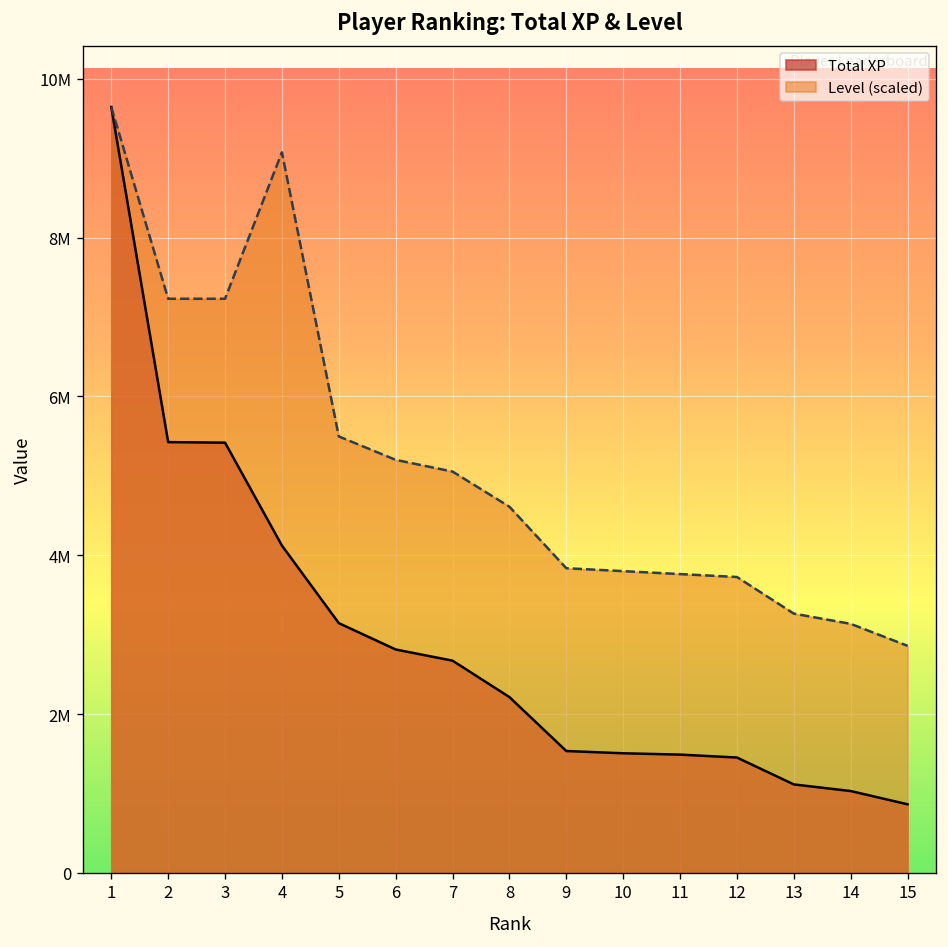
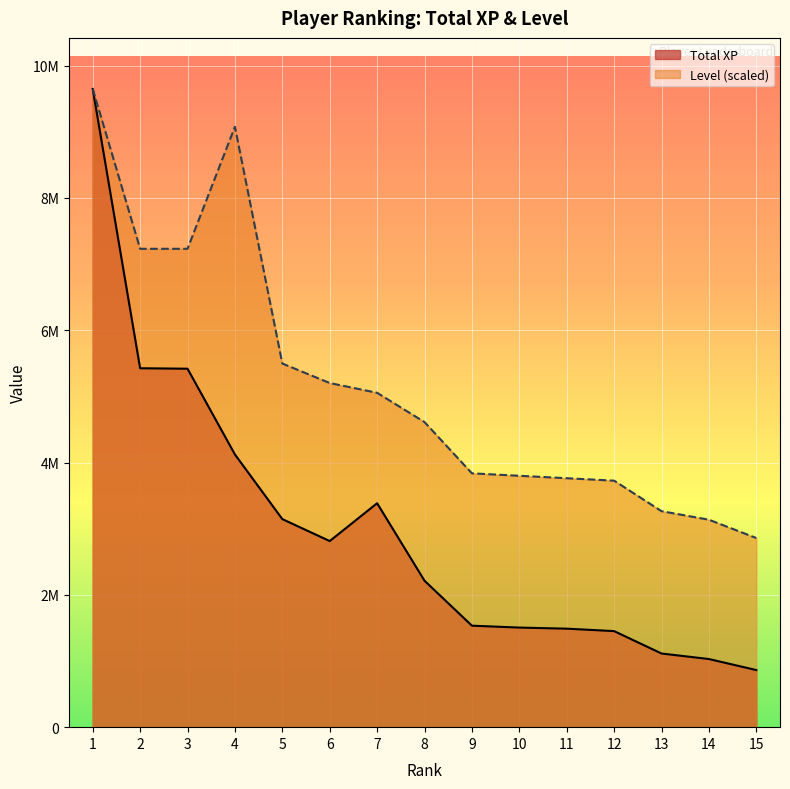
  {
    "Total XP": {
      "2": 5400000,
      "3": 5400000,
      "4": 4100000,
      "5": 3100000,
      "6": 2800000,
-     "7": 2700000,
+     "7": 3400000,
      "8": 2200000,
      "9": 1500000,
      "10": 1500000,
      "11": 1500000,
      "12": 1500000,
      "13": 1100000,
      "14": 1000000,
      "15": 900000
    },
    "Level (scaled)": {
      "2": 7200000,
      "3": 7200000,
      "4": 9100000,
      "5": 5500000,
      "6": 5200000,
      "7": 5100000,
      "8": 4600000,
      "9": 3800000,
      "10": 3800000,
      "11": 3800000,
      "12": 3700000,
      "13": 3300000,
      "14": 3100000,
      "15": 2900000
    }
  }
